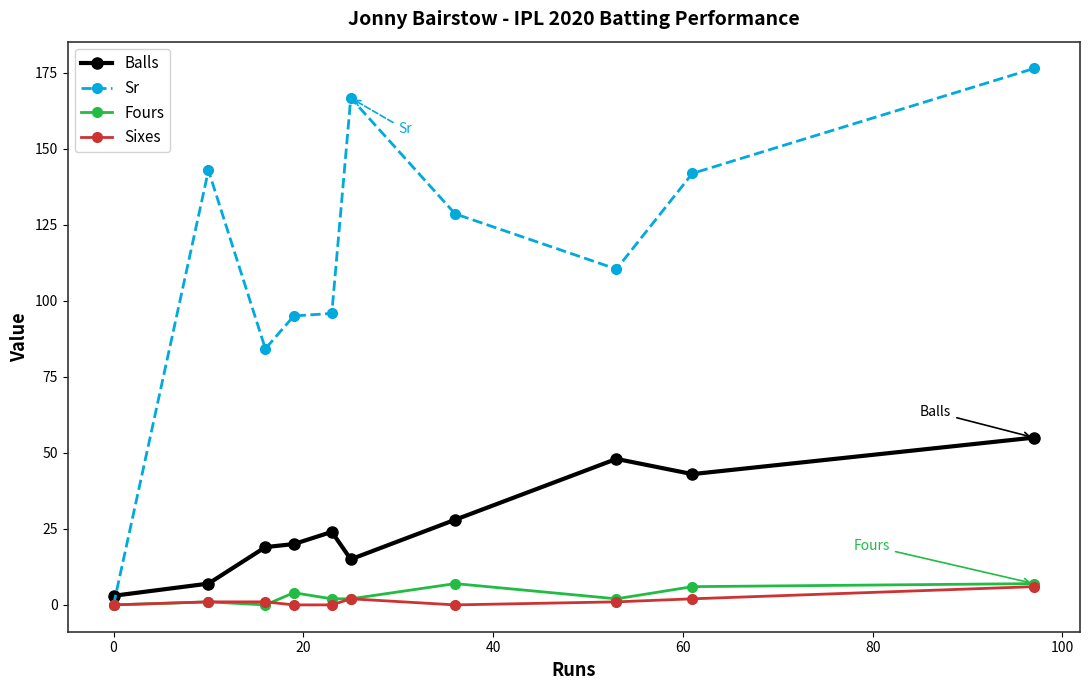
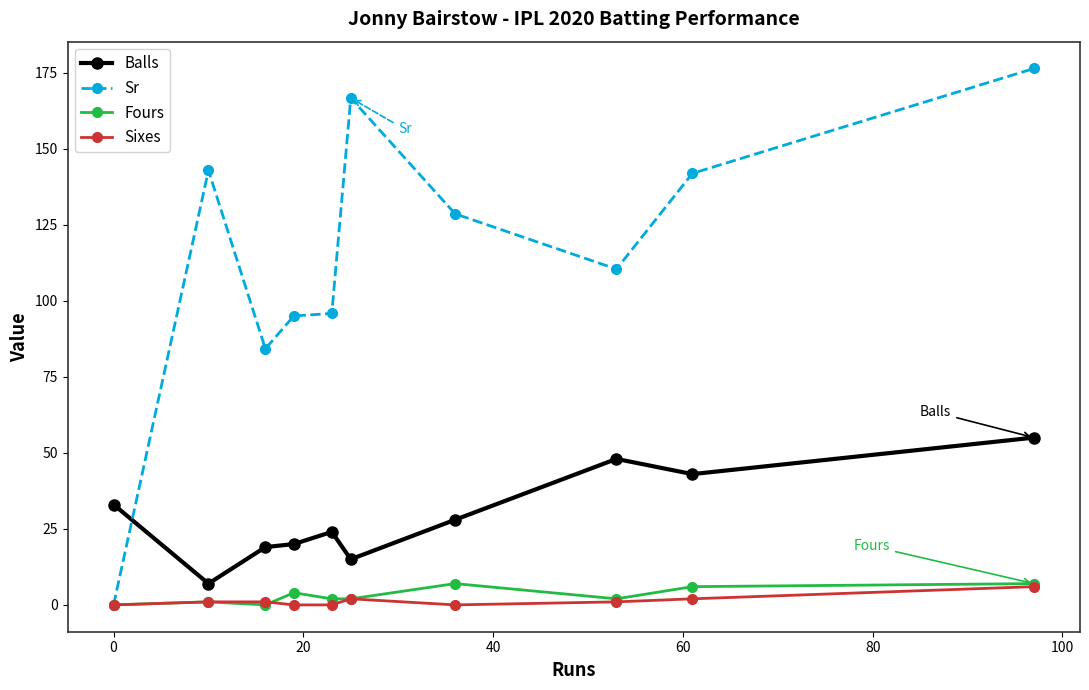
  {
    "Balls": {
-     "0": 3
+     "0": 33
    }
  }
